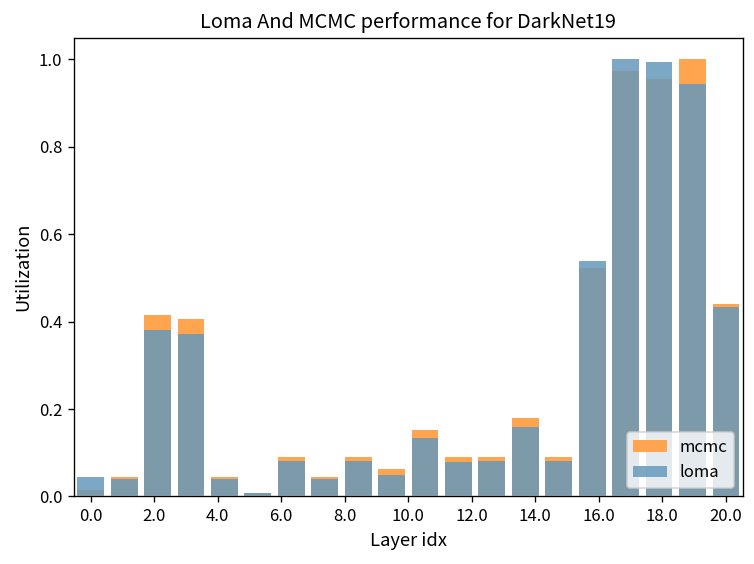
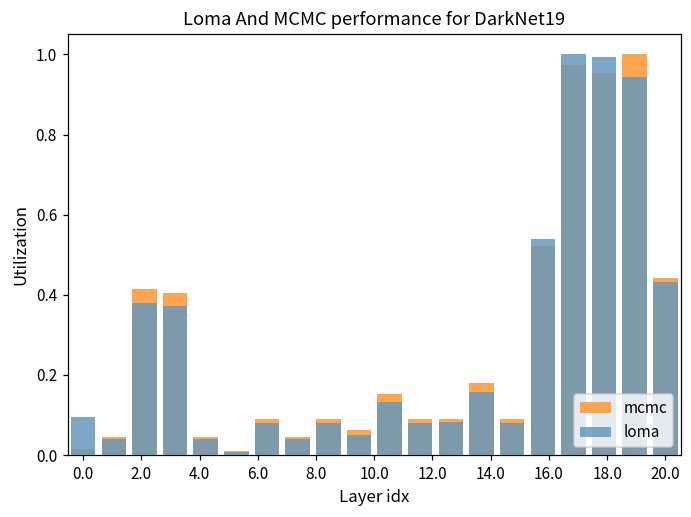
  {
    "mcmc": {
      "20.0": 0.44
    },
    "loma": {
-     "0.0": 0.04
+     "0.0": 0.10
    }
  }
